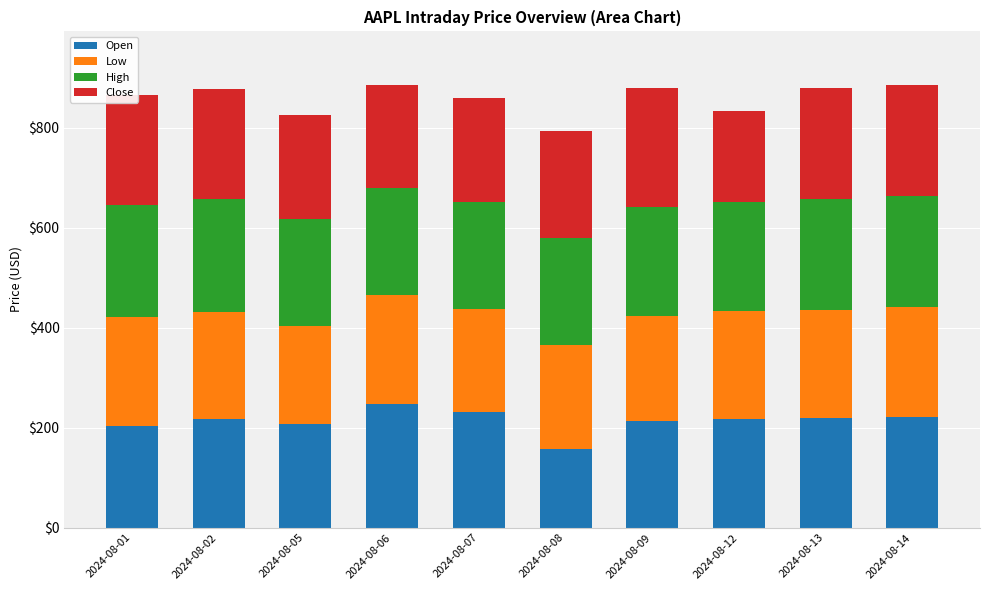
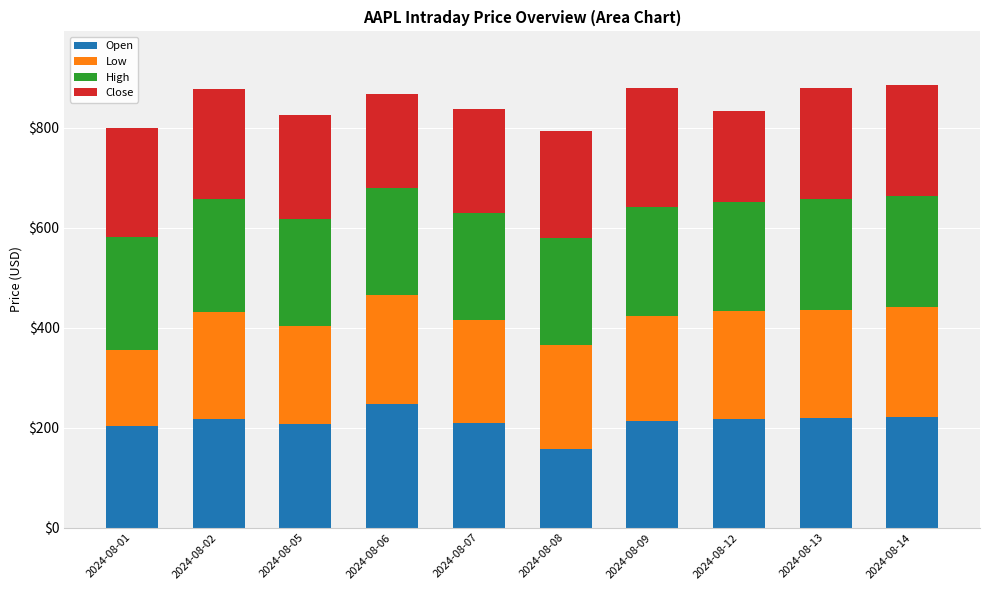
  {
    "Open": {
      "2024-08-01": "$200",
      "2024-08-02": "$220",
      "2024-08-05": "$210",
      "2024-08-06": "$250",
-     "2024-08-07": "$230",
+     "2024-08-07": "$210",
      "2024-08-08": "$160",
      "2024-08-09": "$210",
      "2024-08-12": "$220",
      "2024-08-13": "$220",
      "2024-08-14": "$220"
    },
    "Low": {
-     "2024-08-01": "$220",
+     "2024-08-01": "$150",
      "2024-08-02": "$210",
      "2024-08-05": "$200",
      "2024-08-06": "$220",
      "2024-08-07": "$210",
      "2024-08-08": "$210",
      "2024-08-09": "$210",
      "2024-08-12": "$220",
      "2024-08-13": "$220",
      "2024-08-14": "$220"
    },
    "High": {
      "2024-08-01": "$220",
      "2024-08-02": "$230",
      "2024-08-05": "$210",
      "2024-08-06": "$210",
      "2024-08-07": "$210",
      "2024-08-08": "$210",
      "2024-08-09": "$220",
      "2024-08-12": "$220",
      "2024-08-13": "$220",
      "2024-08-14": "$220"
    },
    "Close": {
      "2024-08-02": "$220",
      "2024-08-05": "$210",
-     "2024-08-06": "$210",
+     "2024-08-06": "$190",
      "2024-08-07": "$210",
      "2024-08-08": "$210",
      "2024-08-09": "$240",
      "2024-08-12": "$180",
      "2024-08-13": "$220",
      "2024-08-14": "$220"
    }
  }
